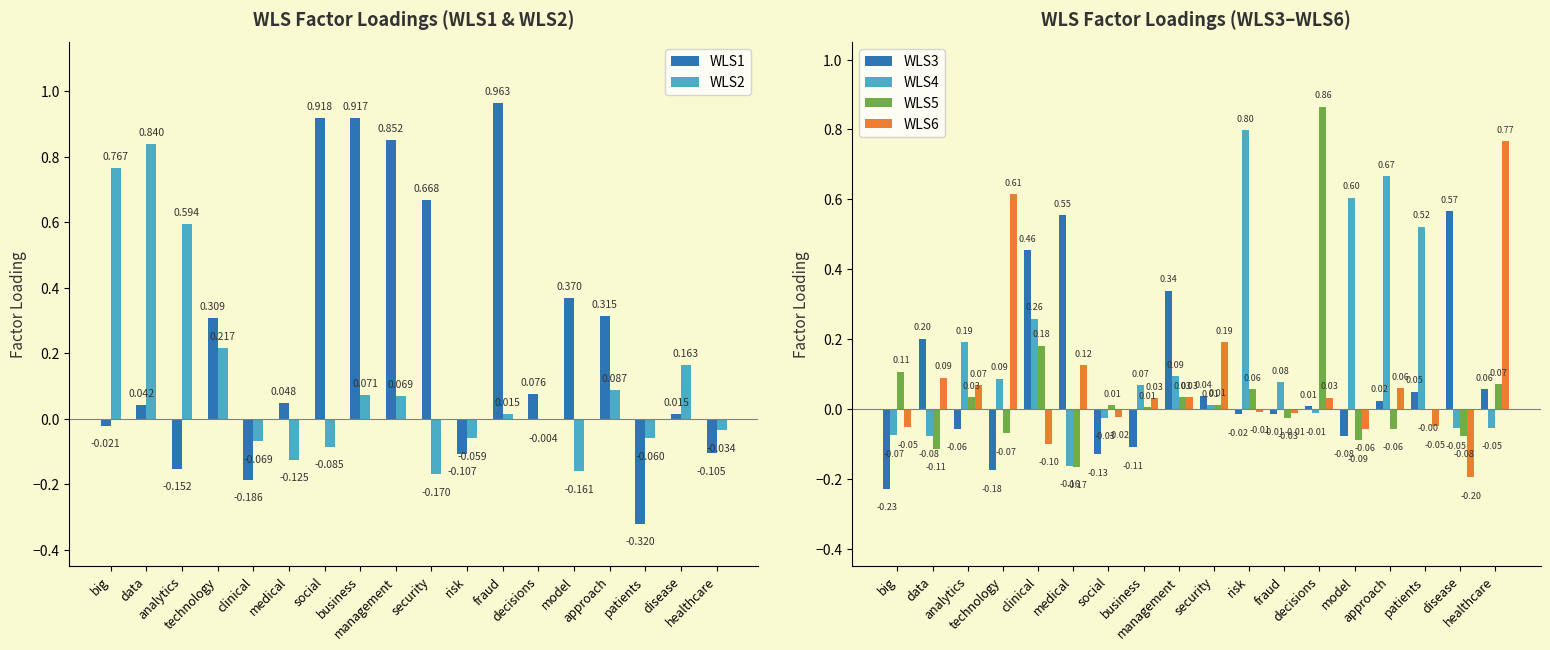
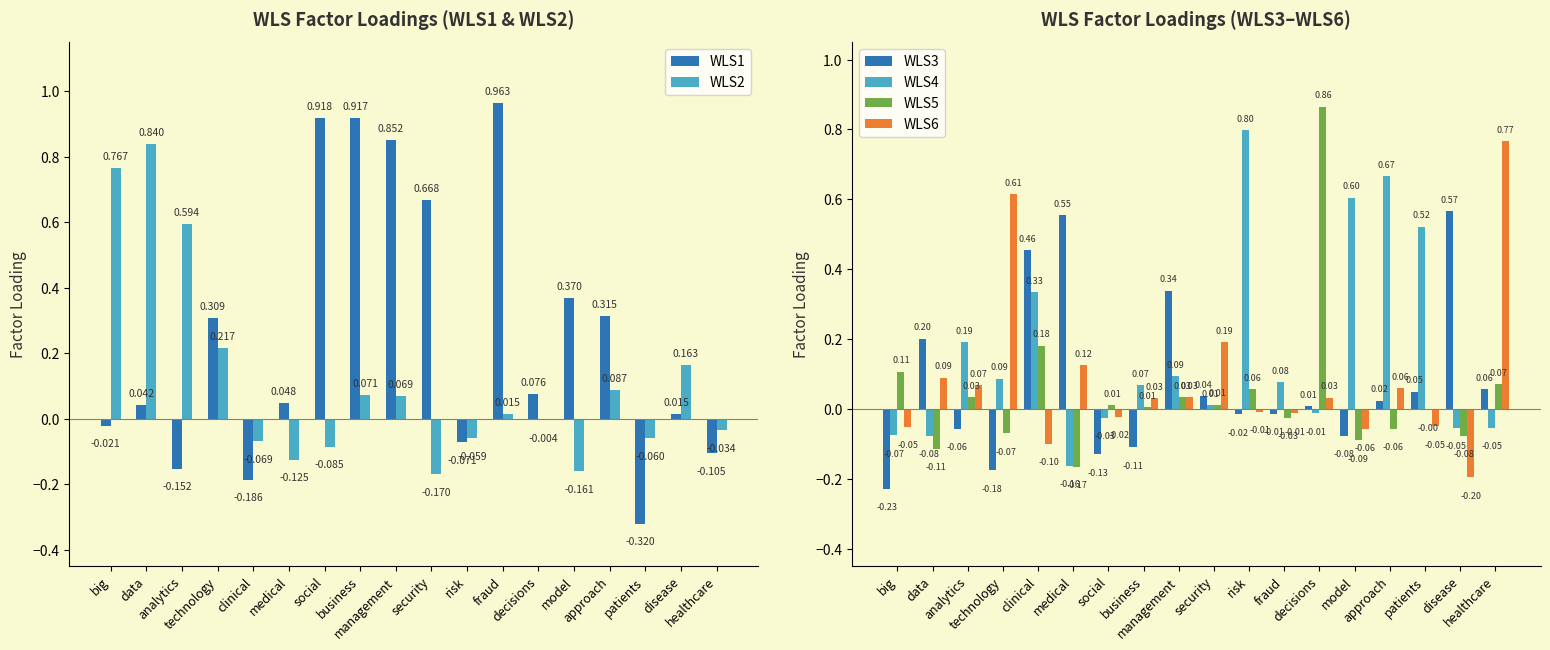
  {
    "WLS Factor Loadings (WLS1 & WLS2)": {
      "WLS1": {
        "big": -0.021,
        "data": 0.042,
        "analytics": -0.152,
        "technology": 0.309,
        "clinical": -0.186,
        "medical": 0.048,
        "social": 0.918,
        "business": 0.917,
        "management": 0.852,
        "security": 0.668,
-       "risk": -0.107,
+       "risk": -0.071,
        "fraud": 0.963,
        "decisions": 0.076,
        "model": 0.370,
        "approach": 0.315,
        "patients": -0.320,
        "disease": 0.015,
        "healthcare": -0.105
      },
      "WLS2": {
        "big": 0.767,
        "data": 0.840,
        "analytics": 0.594,
        "technology": 0.217,
        "clinical": -0.069,
        "medical": -0.125,
        "social": -0.085,
        "business": 0.071,
        "management": 0.069,
        "security": -0.170,
        "fraud": 0.015,
        "decisions": -0.004,
        "model": -0.161,
        "approach": 0.087,
        "patients": -0.060,
        "disease": 0.163,
        "healthcare": -0.034
      }
    },
    "WLS Factor Loadings (WLS3–WLS6)": {
      "WLS3": {
        "big": -0.23,
        "data": 0.20,
        "analytics": -0.06,
        "technology": -0.18,
        "clinical": 0.46,
        "medical": 0.55,
        "social": -0.13,
        "business": -0.11,
        "management": 0.34,
        "risk": -0.02,
        "decisions": 0.01,
        "approach": 0.02,
        "patients": 0.05,
        "disease": 0.57,
        "healthcare": 0.06
      },
      "WLS4": {
        "big": -0.07,
        "data": -0.08,
        "analytics": 0.19,
        "technology": 0.09,
-       "clinical": 0.26,
+       "clinical": 0.33,
        "business": 0.07,
        "management": 0.09,
        "risk": 0.80,
        "fraud": 0.08,
        "decisions": -0.01,
        "model": 0.60,
        "approach": 0.67,
        "patients": 0.52,
        "disease": -0.05,
        "healthcare": -0.05
      },
      "WLS5": {
        "big": 0.11,
        "data": -0.11,
        "analytics": 0.03,
        "technology": -0.07,
        "clinical": 0.18,
        "social": 0.01,
        "business": 0.01,
        "risk": 0.06,
        "decisions": 0.86,
        "approach": -0.06,
        "patients": -0.00,
        "disease": -0.08,
        "healthcare": 0.07
      },
      "WLS6": {
        "big": -0.05,
        "data": 0.09,
        "analytics": 0.07,
        "technology": 0.61,
        "clinical": -0.10,
        "medical": 0.12,
        "business": 0.03,
        "security": 0.19,
        "decisions": 0.03,
        "model": -0.06,
        "approach": 0.06,
        "patients": -0.05,
        "disease": -0.20,
        "healthcare": 0.77
      }
    }
  }
